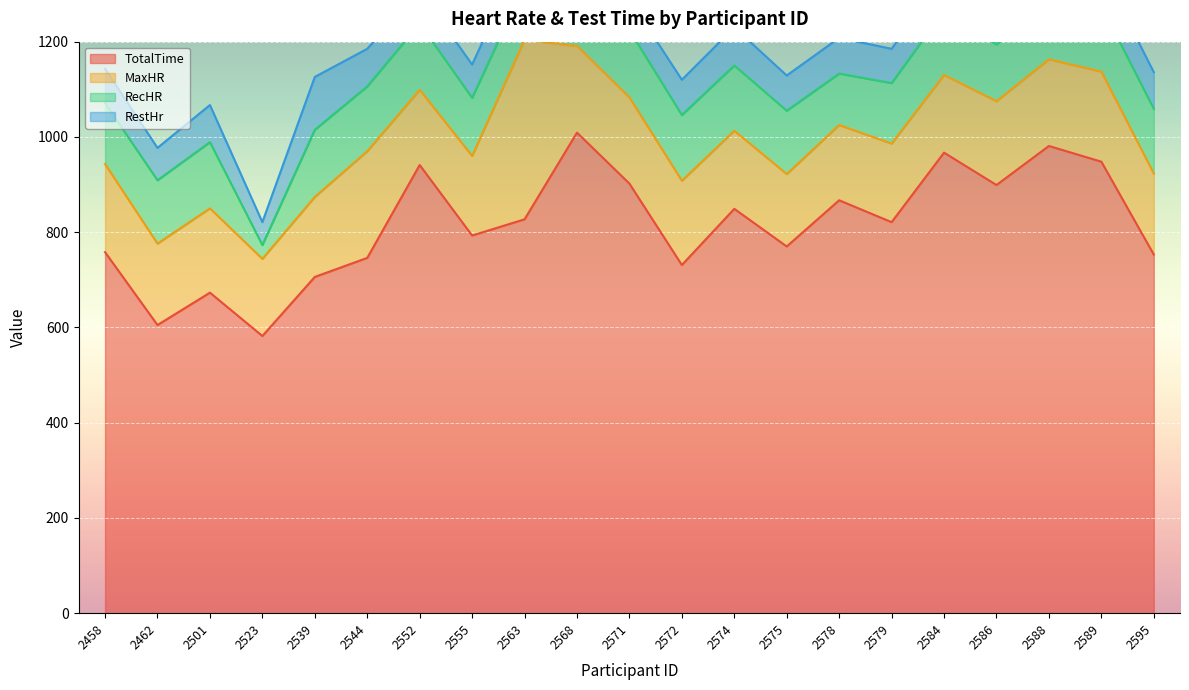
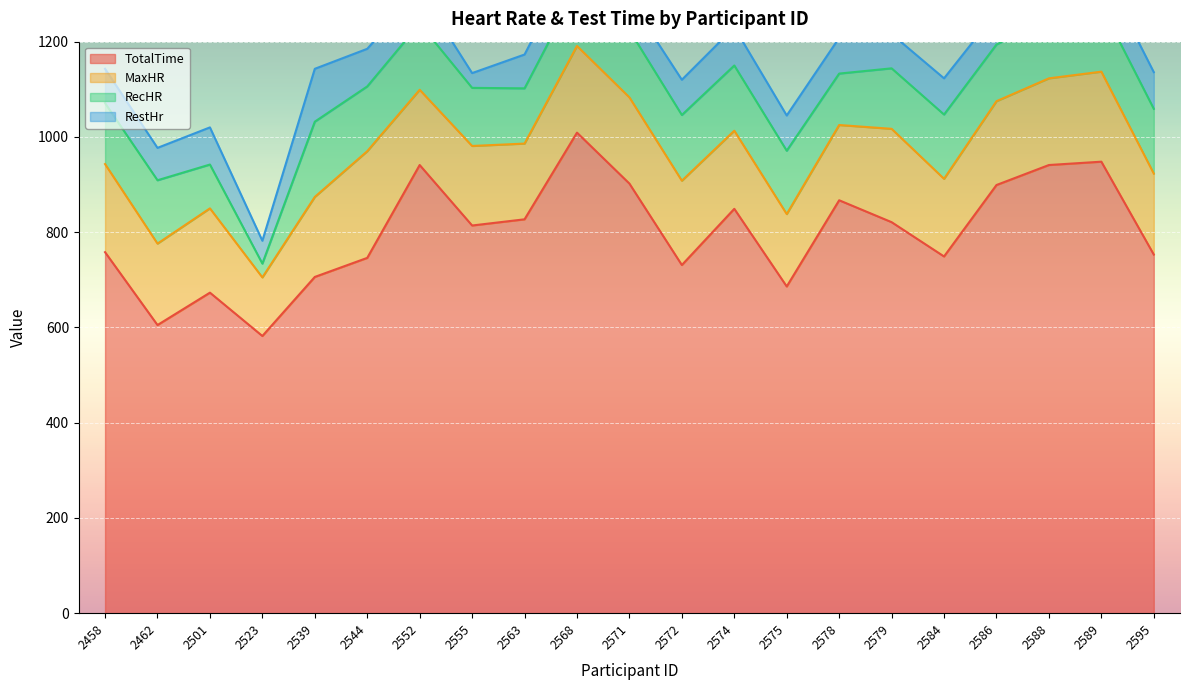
  {
    "TotalTime": {
      "2458": 760,
      "2462": 610,
      "2501": 670,
      "2523": 580,
      "2539": 710,
      "2544": 750,
      "2552": 940,
-     "2555": 790,
+     "2555": 810,
      "2563": 830,
      "2568": 1010,
      "2571": 900,
      "2572": 730,
      "2574": 850,
-     "2575": 770,
+     "2575": 690,
      "2578": 870,
      "2579": 820,
-     "2584": 970,
+     "2584": 750,
      "2586": 900,
-     "2588": 980,
+     "2588": 940,
      "2589": 950,
      "2595": 750
    },
    "MaxHR": {
      "2458": 190,
      "2462": 170,
      "2501": 180,
-     "2523": 160,
+     "2523": 120,
      "2539": 170,
      "2544": 220,
      "2552": 160,
      "2555": 170,
-     "2563": 380,
+     "2563": 160,
      "2568": 180,
      "2571": 180,
      "2572": 180,
      "2574": 160,
      "2575": 150,
      "2578": 160,
-     "2579": 170,
+     "2579": 200,
      "2584": 160,
      "2586": 180,
      "2588": 180,
      "2589": 190,
      "2595": 170
    },
    "RecHR": {
      "2462": 130,
-     "2501": 140,
+     "2501": 90,
      "2523": 30,
-     "2539": 140,
+     "2539": 160,
      "2544": 140,
      "2555": 120,
      "2572": 140,
      "2574": 140,
      "2575": 130,
      "2578": 110,
      "2579": 130,
      "2586": 120,
      "2595": 140
    },
    "RestHr": {
      "2462": 70,
      "2501": 80,
      "2523": 50,
      "2539": 110,
      "2544": 80,
-     "2555": 70,
+     "2555": 30,
      "2572": 70,
      "2575": 70,
      "2595": 80
    }
  }
